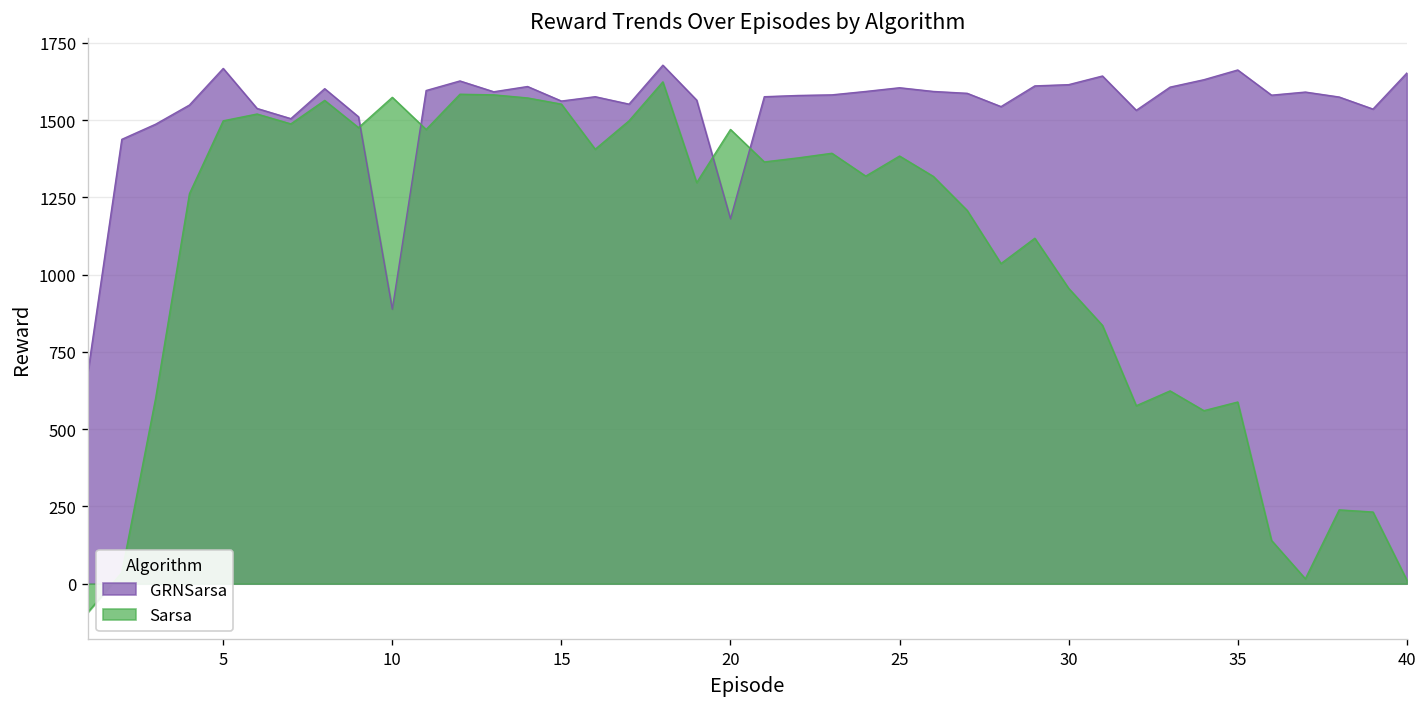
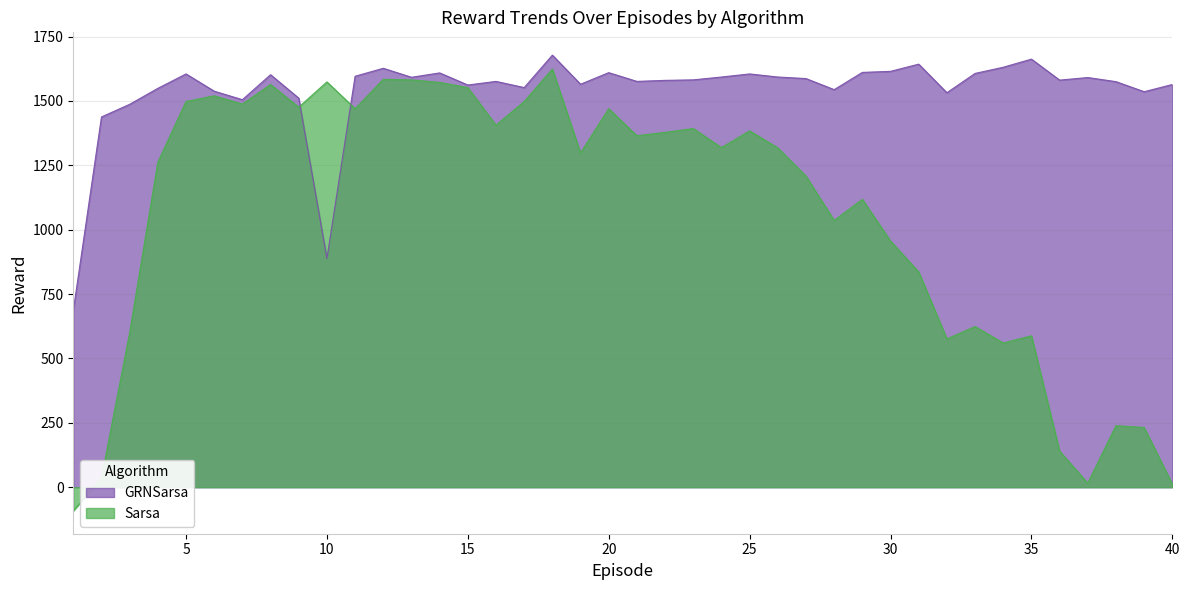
  {
    "GRNSarsa": {
-     "5": 1670,
+     "5": 1600,
      "10": 890,
      "15": 1560,
-     "20": 1180,
+     "20": 1610,
      "25": 1600,
      "30": 1610,
      "35": 1660,
-     "40": 1650
+     "40": 1560
    }
  }
